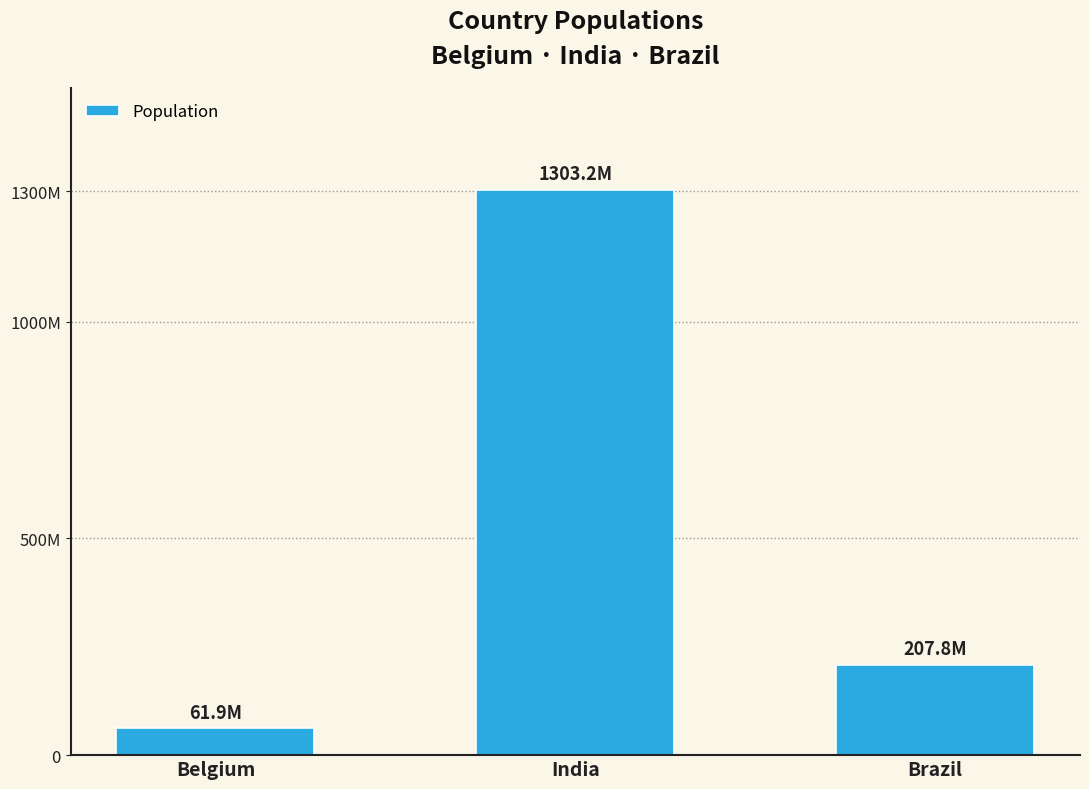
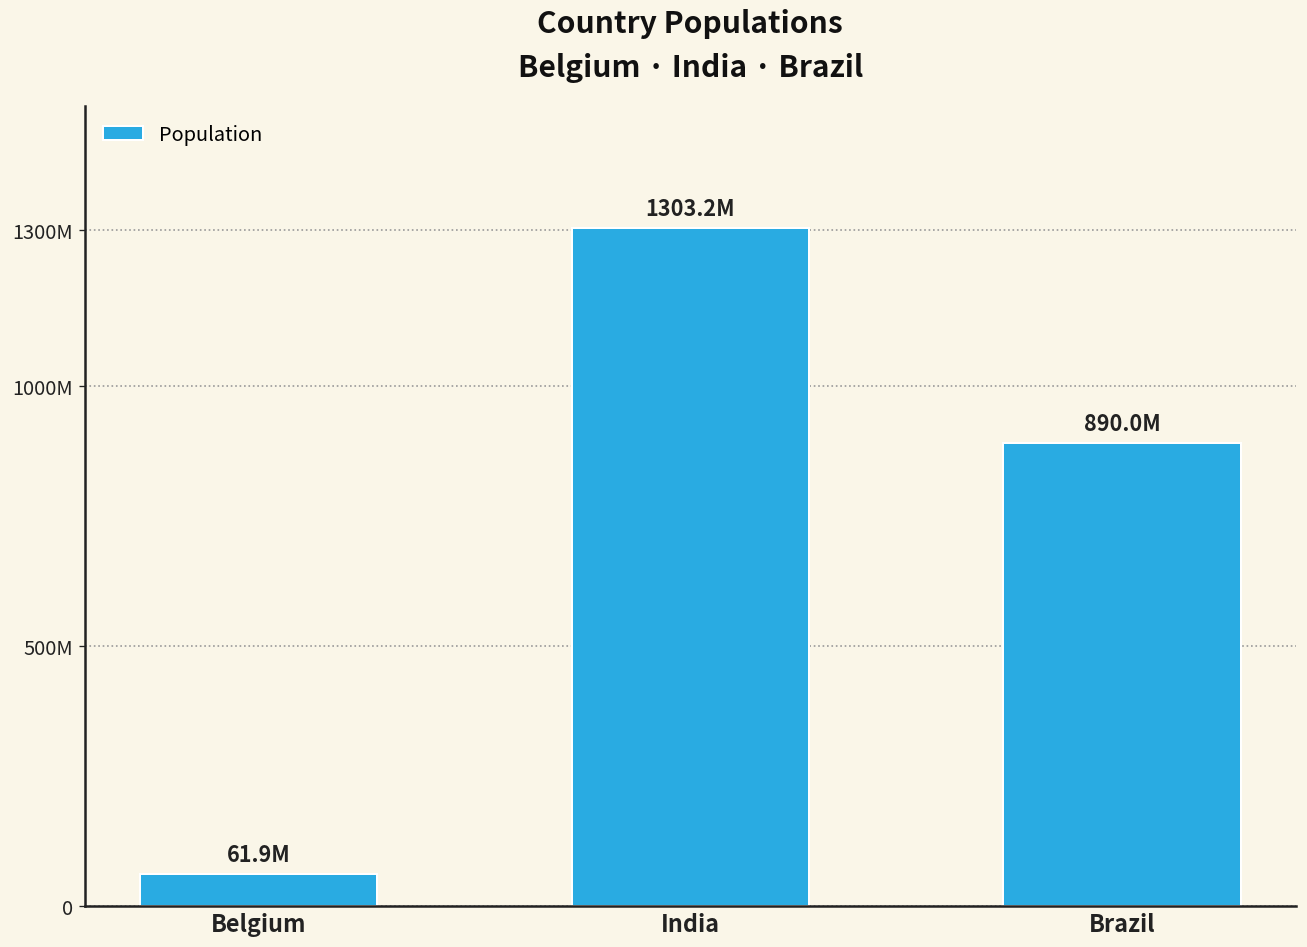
  {
    "Belgium": "61.9M",
    "India": "1303.2M",
-   "Brazil": "207.8M"
+   "Brazil": "890.0M"
  }
